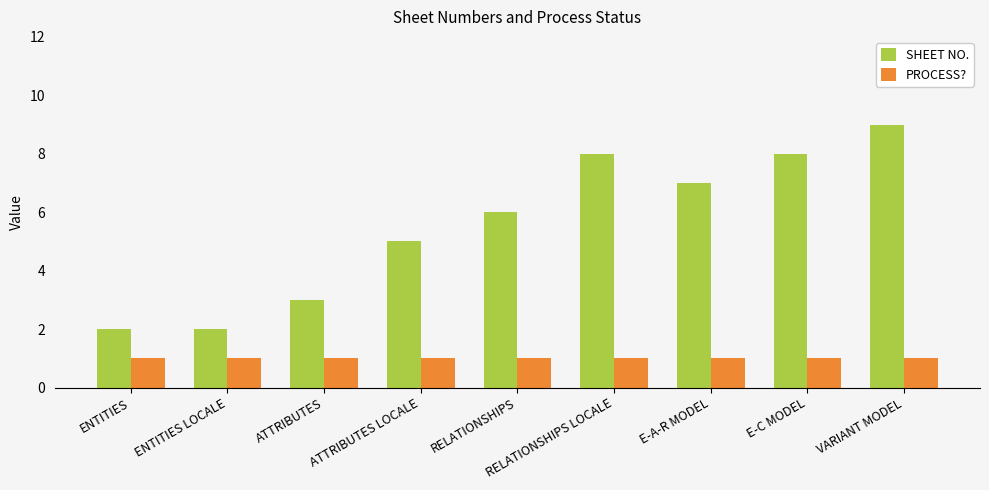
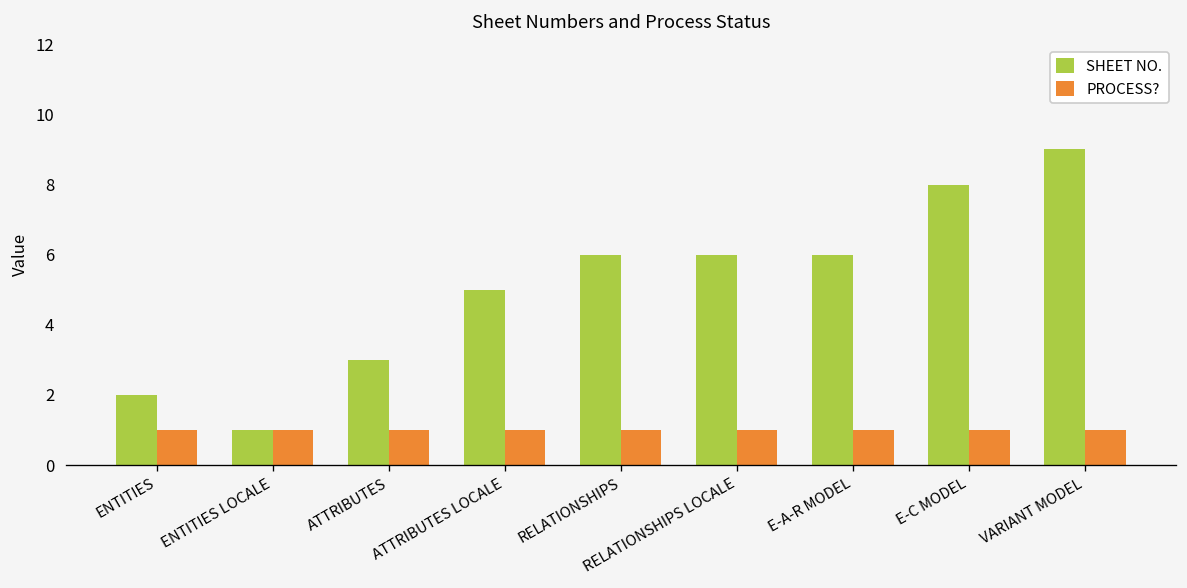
  {
    "SHEET NO.": {
      "ENTITIES": 2,
-     "ENTITIES LOCALE": 2,
+     "ENTITIES LOCALE": 1,
      "ATTRIBUTES": 3,
      "ATTRIBUTES LOCALE": 5,
      "RELATIONSHIPS": 6,
-     "RELATIONSHIPS LOCALE": 8,
-     "E-A-R MODEL": 7,
+     "RELATIONSHIPS LOCALE": 6,
+     "E-A-R MODEL": 6,
      "E-C MODEL": 8,
      "VARIANT MODEL": 9
    },
    "PROCESS?": {
      "ENTITIES": 1,
      "ENTITIES LOCALE": 1,
      "ATTRIBUTES": 1,
      "ATTRIBUTES LOCALE": 1,
      "RELATIONSHIPS": 1,
      "RELATIONSHIPS LOCALE": 1,
      "E-A-R MODEL": 1,
      "E-C MODEL": 1,
      "VARIANT MODEL": 1
    }
  }
